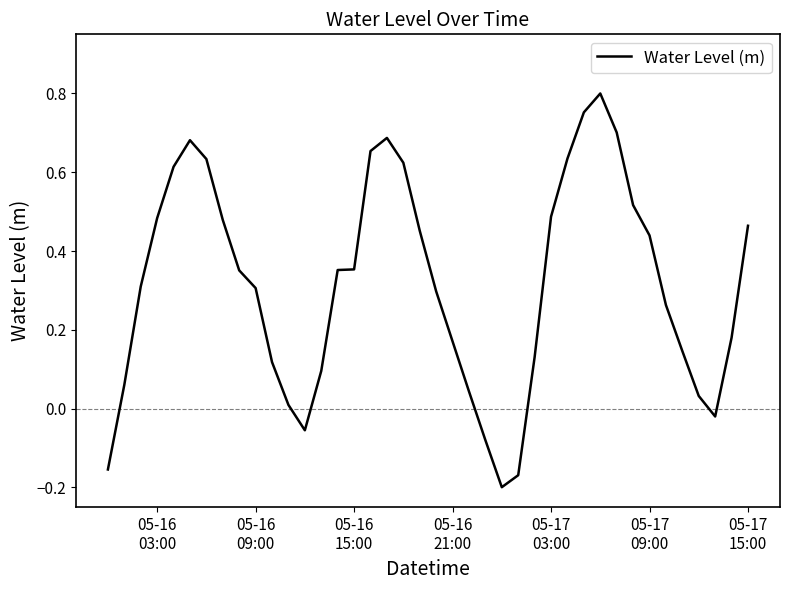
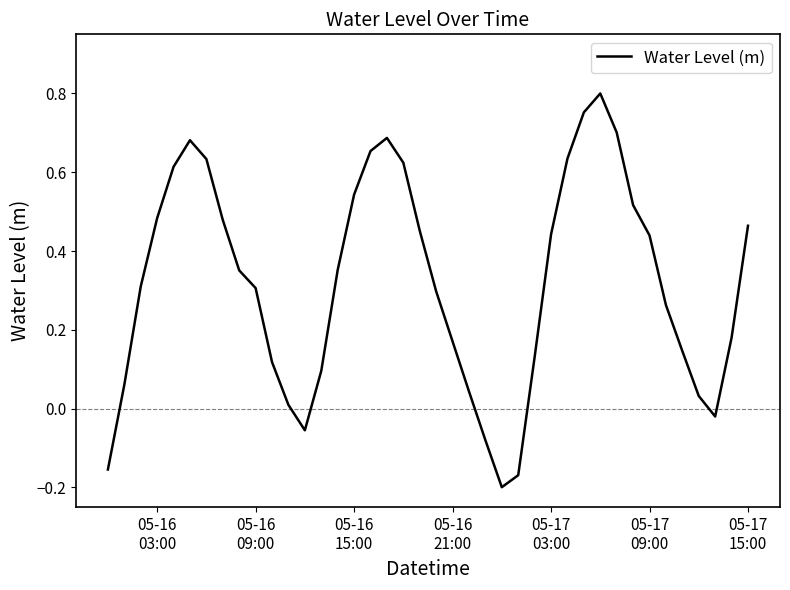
  {
    "05-16 03:00": 0.48,
    "05-16 09:00": 0.31,
-   "05-16 15:00": 0.35,
+   "05-16 15:00": 0.54,
    "05-16 21:00": 0.17,
-   "05-17 03:00": 0.49,
+   "05-17 03:00": 0.44,
    "05-17 09:00": 0.44,
    "05-17 15:00": 0.46
  }
